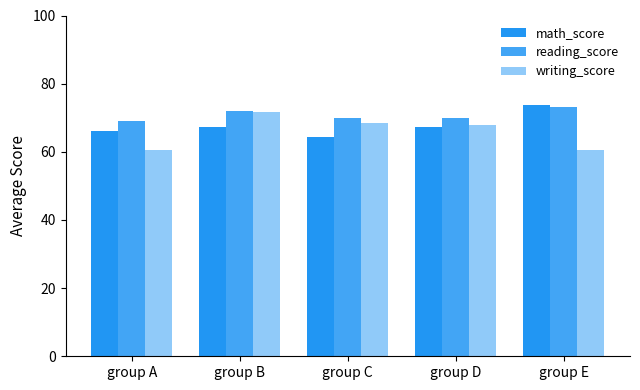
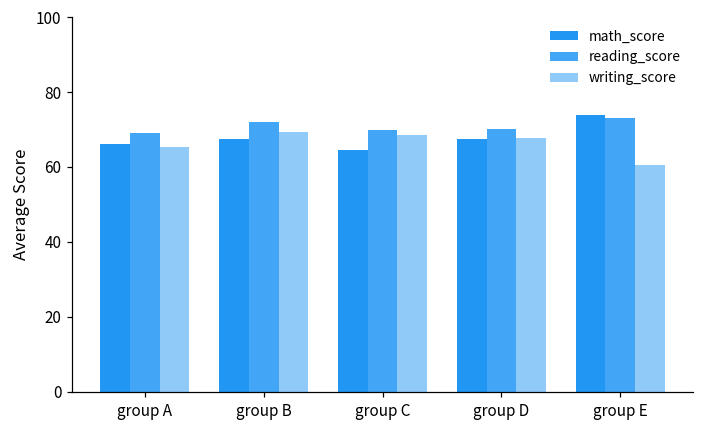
  {
    "writing_score": {
-     "group A": 61,
-     "group B": 72,
+     "group A": 65,
+     "group B": 69,
      "group C": 68,
      "group D": 68,
      "group E": 60
    }
  }
